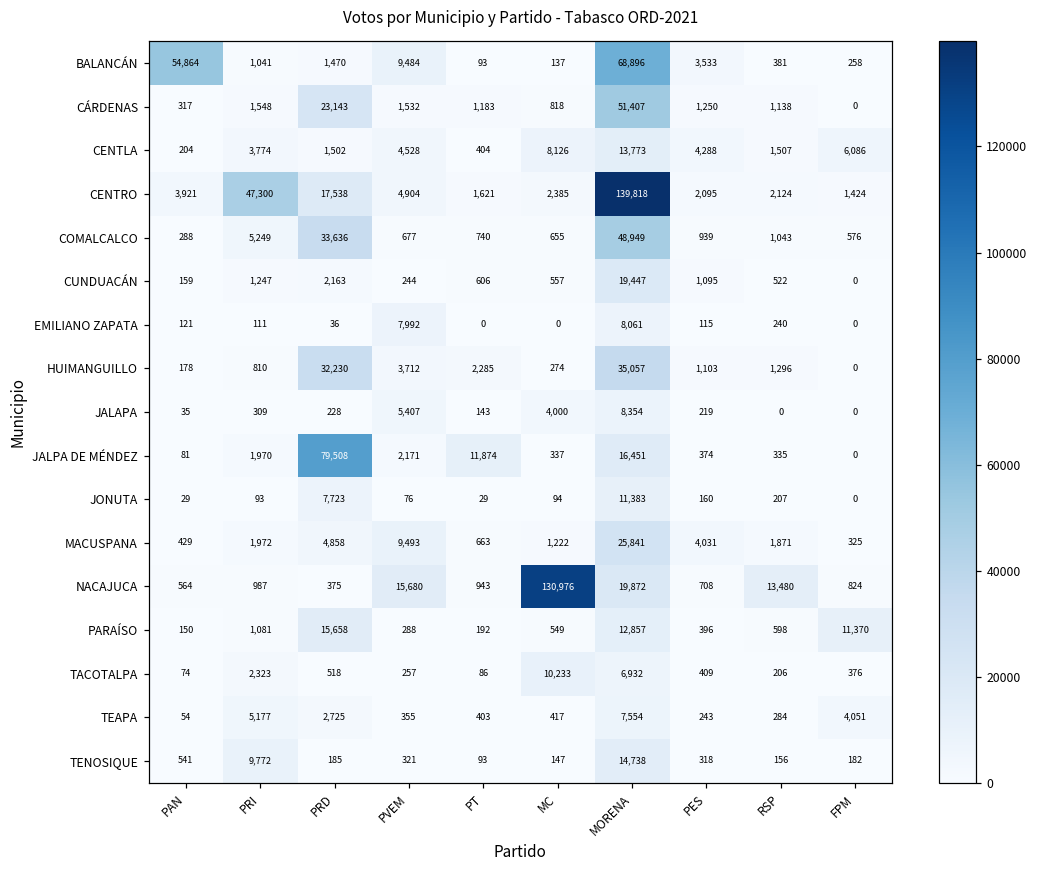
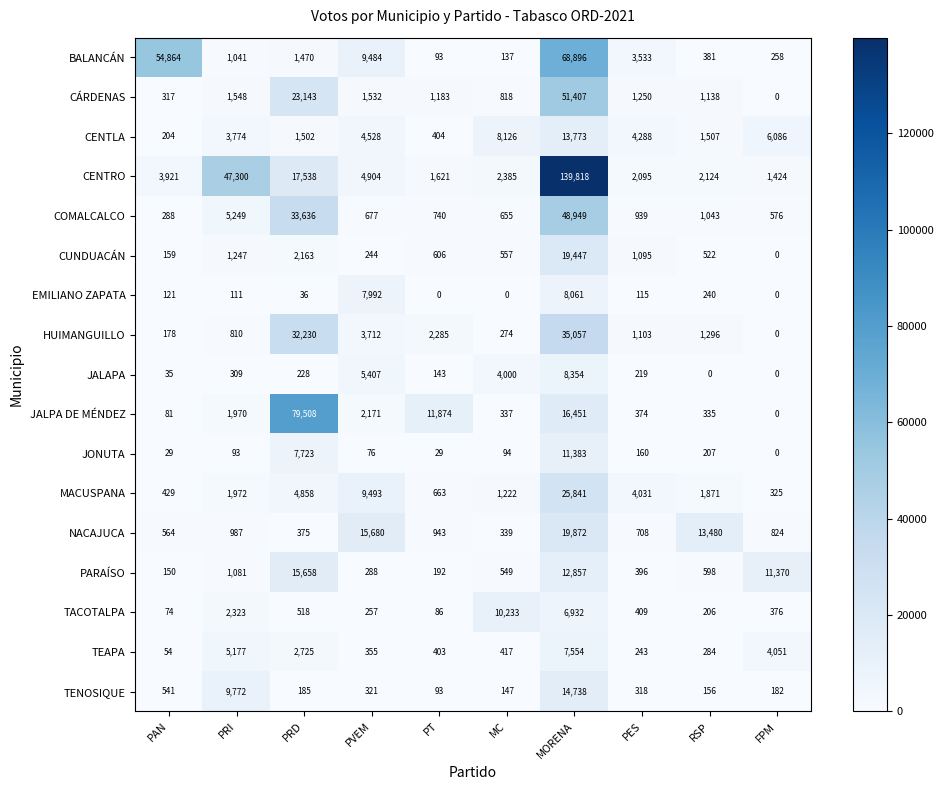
  {
    "BALANCÁN": {
      "PAN": "54,864",
      "PRI": "1,041",
      "PRD": "1,470",
      "PVEM": "9,484",
      "PT": "93",
      "MC": "137",
      "MORENA": "68,896",
      "PES": "3,533",
      "RSP": "381",
      "FPM": "258"
    },
    "CÁRDENAS": {
      "PAN": "317",
      "PRI": "1,548",
      "PRD": "23,143",
      "PVEM": "1,532",
      "PT": "1,183",
      "MC": "818",
      "MORENA": "51,407",
      "PES": "1,250",
      "RSP": "1,138",
      "FPM": "0"
    },
    "CENTLA": {
      "PAN": "204",
      "PRI": "3,774",
      "PRD": "1,502",
      "PVEM": "4,528",
      "PT": "404",
      "MC": "8,126",
      "MORENA": "13,773",
      "PES": "4,288",
      "RSP": "1,507",
      "FPM": "6,086"
    },
    "CENTRO": {
      "PAN": "3,921",
      "PRI": "47,300",
      "PRD": "17,538",
      "PVEM": "4,904",
      "PT": "1,621",
      "MC": "2,385",
      "MORENA": "139,818",
      "PES": "2,095",
      "RSP": "2,124",
      "FPM": "1,424"
    },
    "COMALCALCO": {
      "PAN": "288",
      "PRI": "5,249",
      "PRD": "33,636",
      "PVEM": "677",
      "PT": "740",
      "MC": "655",
      "MORENA": "48,949",
      "PES": "939",
      "RSP": "1,043",
      "FPM": "576"
    },
    "CUNDUACÁN": {
      "PAN": "159",
      "PRI": "1,247",
      "PRD": "2,163",
      "PVEM": "244",
      "PT": "606",
      "MC": "557",
      "MORENA": "19,447",
      "PES": "1,095",
      "RSP": "522",
      "FPM": "0"
    },
    "EMILIANO ZAPATA": {
      "PAN": "121",
      "PRI": "111",
      "PRD": "36",
      "PVEM": "7,992",
      "PT": "0",
      "MC": "0",
      "MORENA": "8,061",
      "PES": "115",
      "RSP": "240",
      "FPM": "0"
    },
    "HUIMANGUILLO": {
      "PAN": "178",
      "PRI": "810",
      "PRD": "32,230",
      "PVEM": "3,712",
      "PT": "2,285",
      "MC": "274",
      "MORENA": "35,057",
      "PES": "1,103",
      "RSP": "1,296",
      "FPM": "0"
    },
    "JALAPA": {
      "PAN": "35",
      "PRI": "309",
      "PRD": "228",
      "PVEM": "5,407",
      "PT": "143",
      "MC": "4,000",
      "MORENA": "8,354",
      "PES": "219",
      "RSP": "0",
      "FPM": "0"
    },
    "JALPA DE MÉNDEZ": {
      "PAN": "81",
      "PRI": "1,970",
      "PRD": "79,508",
      "PVEM": "2,171",
      "PT": "11,874",
      "MC": "337",
      "MORENA": "16,451",
      "PES": "374",
      "RSP": "335",
      "FPM": "0"
    },
    "JONUTA": {
      "PAN": "29",
      "PRI": "93",
      "PRD": "7,723",
      "PVEM": "76",
      "PT": "29",
      "MC": "94",
      "MORENA": "11,383",
      "PES": "160",
      "RSP": "207",
      "FPM": "0"
    },
    "MACUSPANA": {
      "PAN": "429",
      "PRI": "1,972",
      "PRD": "4,858",
      "PVEM": "9,493",
      "PT": "663",
      "MC": "1,222",
      "MORENA": "25,841",
      "PES": "4,031",
      "RSP": "1,871",
      "FPM": "325"
    },
    "NACAJUCA": {
      "PAN": "564",
      "PRI": "987",
      "PRD": "375",
      "PVEM": "15,680",
      "PT": "943",
-     "MC": "130,976",
+     "MC": "339",
      "MORENA": "19,872",
      "PES": "708",
      "RSP": "13,480",
      "FPM": "824"
    },
    "PARAÍSO": {
      "PAN": "150",
      "PRI": "1,081",
      "PRD": "15,658",
      "PVEM": "288",
      "PT": "192",
      "MC": "549",
      "MORENA": "12,857",
      "PES": "396",
      "RSP": "598",
      "FPM": "11,370"
    },
    "TACOTALPA": {
      "PAN": "74",
      "PRI": "2,323",
      "PRD": "518",
      "PVEM": "257",
      "PT": "86",
      "MC": "10,233",
      "MORENA": "6,932",
      "PES": "409",
      "RSP": "206",
      "FPM": "376"
    },
    "TEAPA": {
      "PAN": "54",
      "PRI": "5,177",
      "PRD": "2,725",
      "PVEM": "355",
      "PT": "403",
      "MC": "417",
      "MORENA": "7,554",
      "PES": "243",
      "RSP": "284",
      "FPM": "4,051"
    },
    "TENOSIQUE": {
      "PAN": "541",
      "PRI": "9,772",
      "PRD": "185",
      "PVEM": "321",
      "PT": "93",
      "MC": "147",
      "MORENA": "14,738",
      "PES": "318",
      "RSP": "156",
      "FPM": "182"
    }
  }
